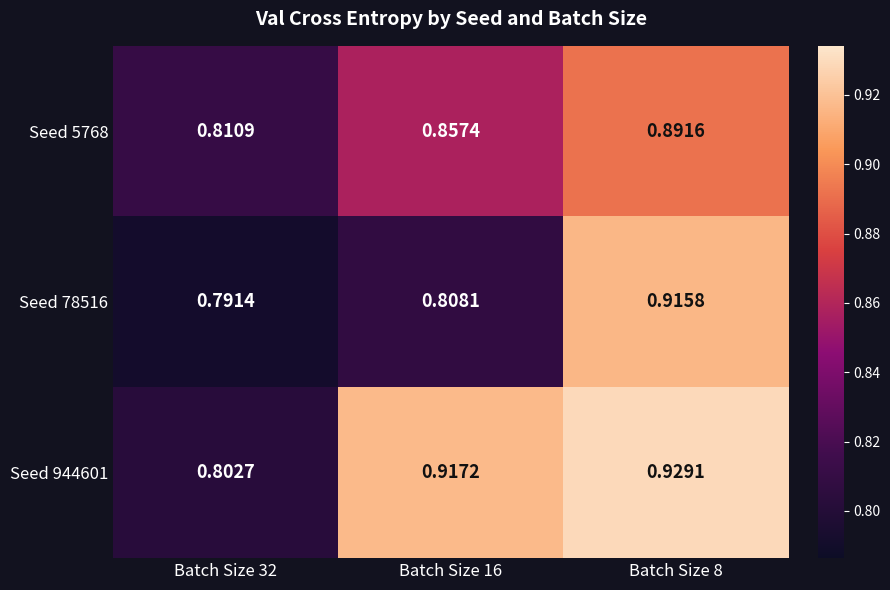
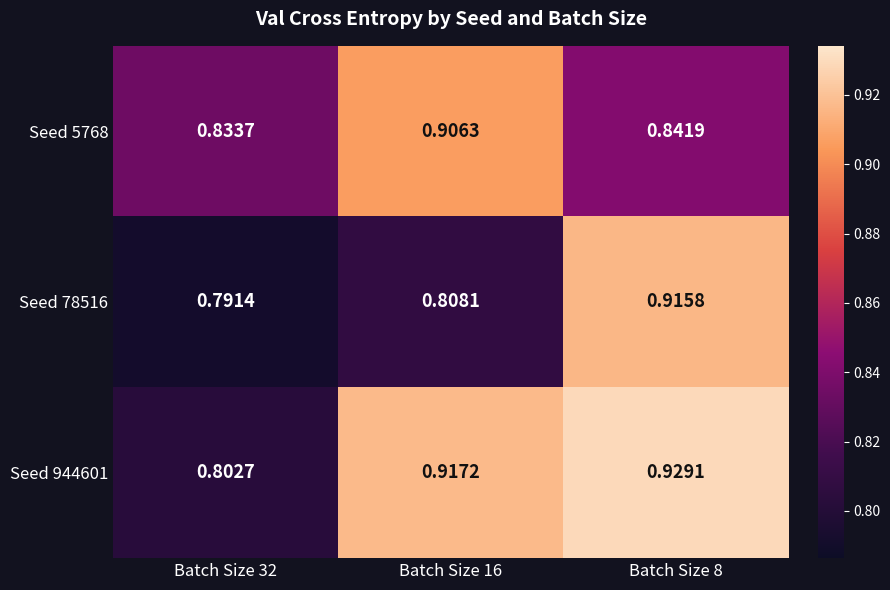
  {
    "Seed 5768": {
-     "Batch Size 32": 0.8109,
-     "Batch Size 16": 0.8574,
-     "Batch Size 8": 0.8916
+     "Batch Size 32": 0.8337,
+     "Batch Size 16": 0.9063,
+     "Batch Size 8": 0.8419
    },
    "Seed 78516": {
      "Batch Size 32": 0.7914,
      "Batch Size 16": 0.8081,
      "Batch Size 8": 0.9158
    },
    "Seed 944601": {
      "Batch Size 32": 0.8027,
      "Batch Size 16": 0.9172,
      "Batch Size 8": 0.9291
    }
  }
